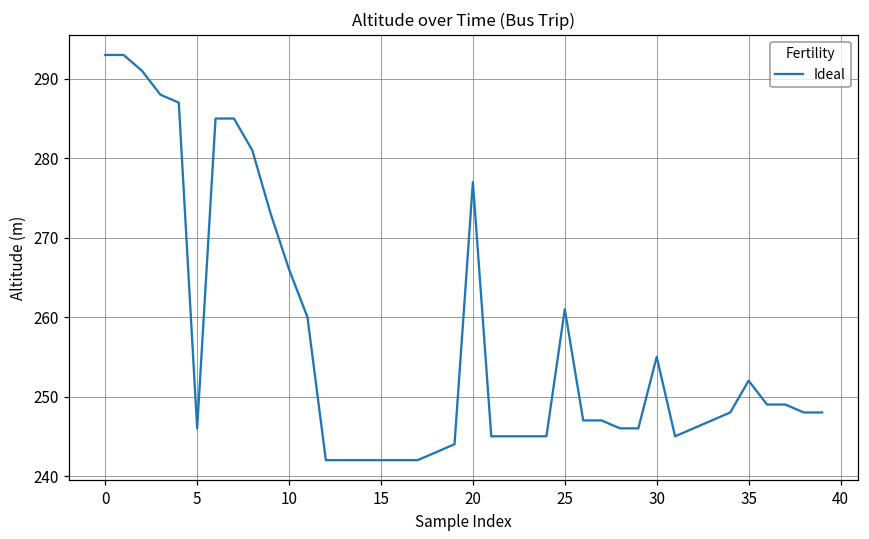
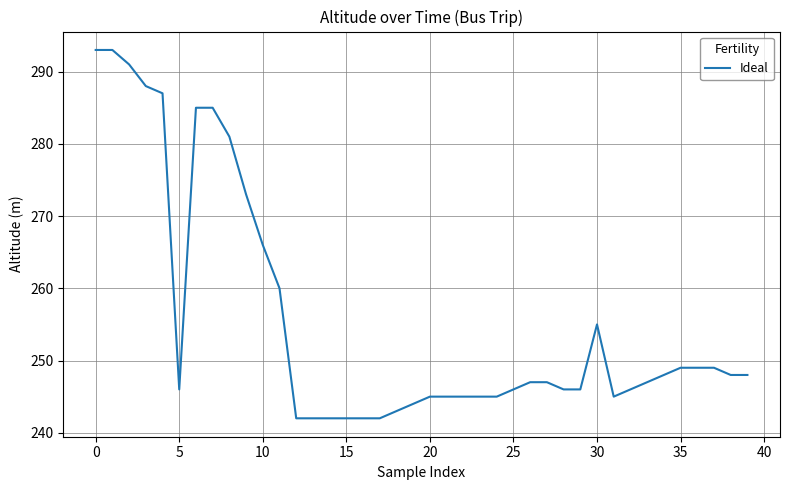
  {
    "0": 293,
    "5": 246,
    "10": 266,
    "15": 242,
-   "20": 277,
-   "25": 261,
+   "20": 245,
+   "25": 246,
    "30": 255,
-   "35": 252
+   "35": 249
  }
